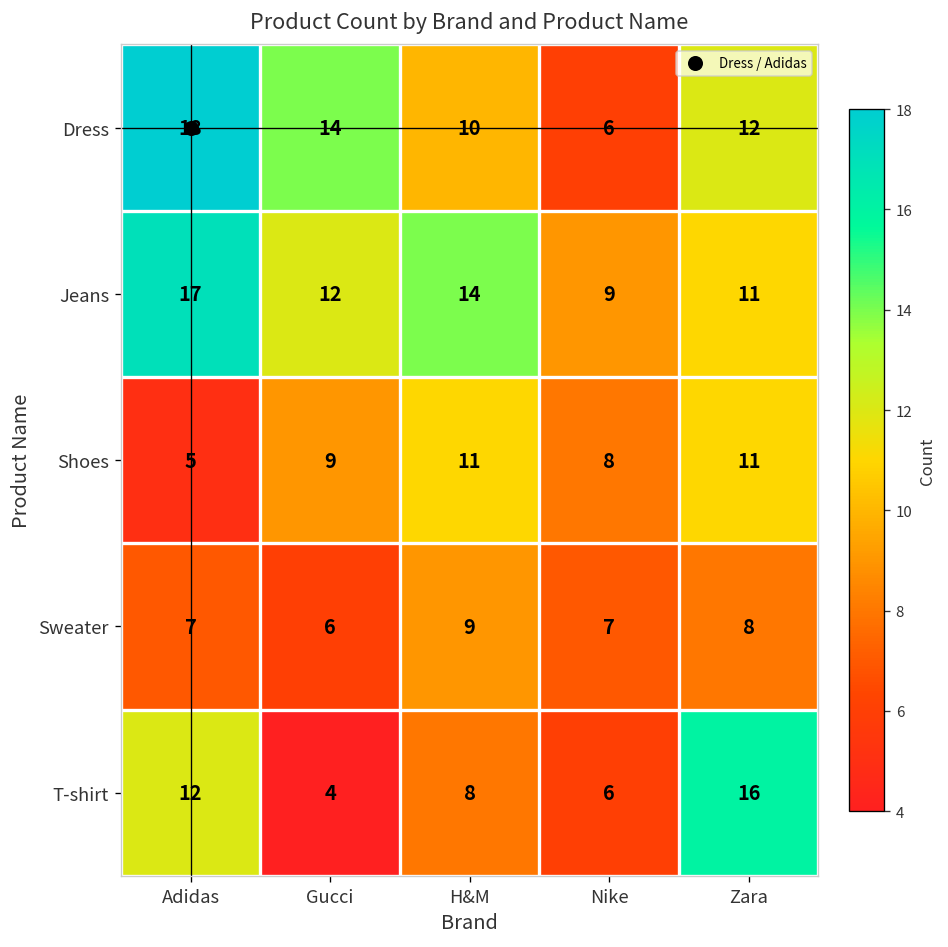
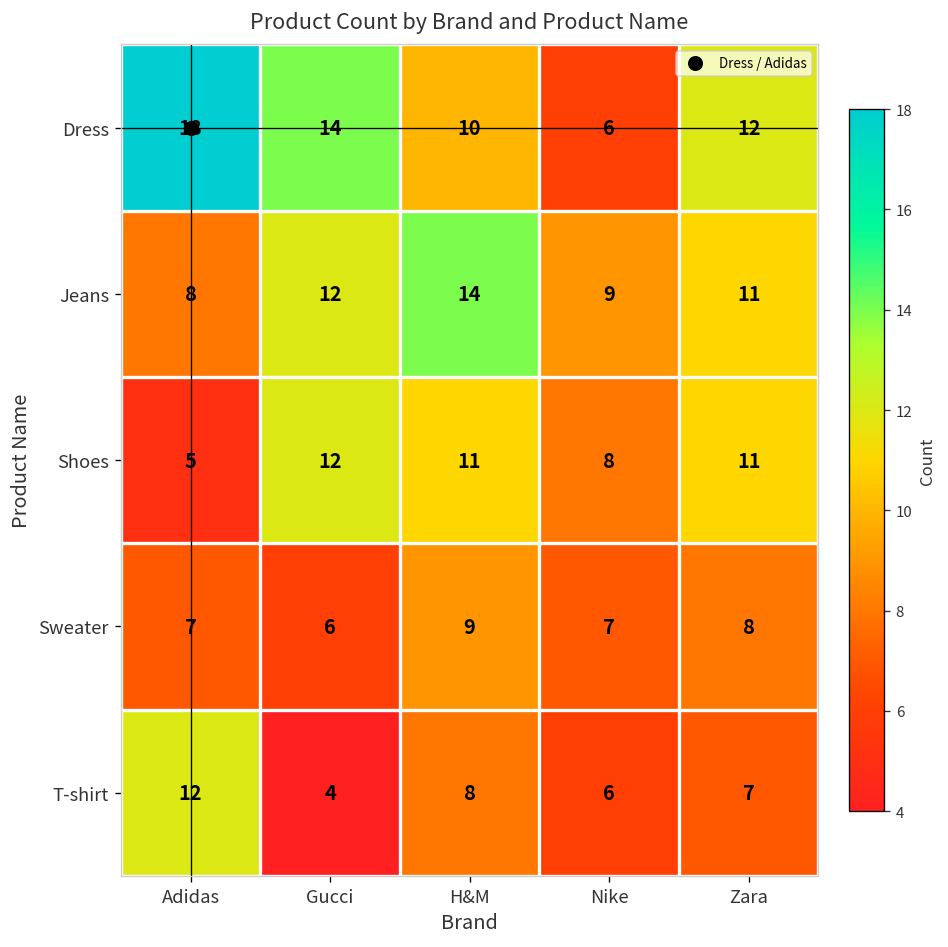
  {
    "Dress": {
      "Gucci": 14,
      "H&M": 10,
      "Nike": 6,
      "Zara": 12
    },
    "Jeans": {
-     "Adidas": 17,
+     "Adidas": 8,
      "Gucci": 12,
      "H&M": 14,
      "Nike": 9,
      "Zara": 11
    },
    "Shoes": {
      "Adidas": 5,
-     "Gucci": 9,
+     "Gucci": 12,
      "H&M": 11,
      "Nike": 8,
      "Zara": 11
    },
    "Sweater": {
      "Adidas": 7,
      "Gucci": 6,
      "H&M": 9,
      "Nike": 7,
      "Zara": 8
    },
    "T-shirt": {
      "Adidas": 12,
      "Gucci": 4,
      "H&M": 8,
      "Nike": 6,
-     "Zara": 16
+     "Zara": 7
    }
  }
